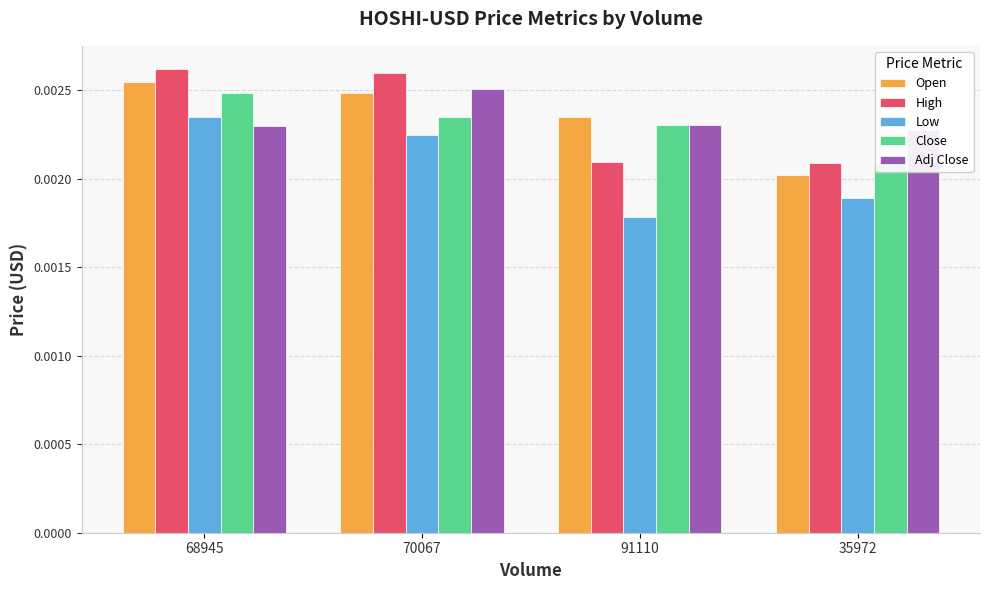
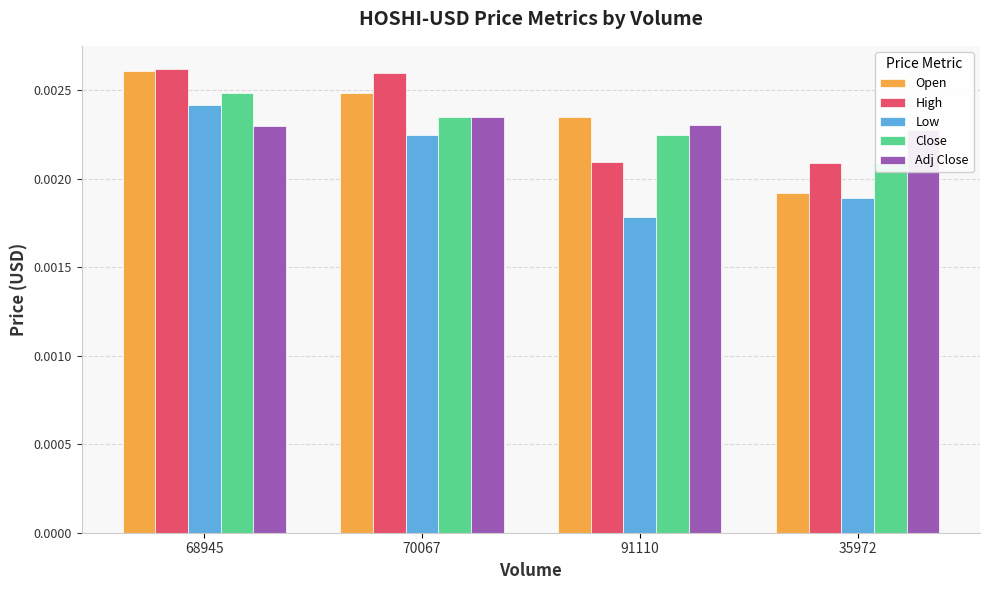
  {
    "Open": {
-     "68945": 0.00255,
+     "68945": 0.00260,
      "70067": 0.00248,
      "91110": 0.00235,
-     "35972": 0.00202
+     "35972": 0.00192
    },
    "High": {
      "68945": 0.00262,
      "70067": 0.00259,
      "91110": 0.00209,
      "35972": 0.00209
    },
    "Low": {
-     "68945": 0.00235,
+     "68945": 0.00241,
      "70067": 0.00225,
      "91110": 0.00178,
      "35972": 0.00189
    },
    "Close": {
      "68945": 0.00248,
      "70067": 0.00235,
-     "91110": 0.00230
+     "91110": 0.00224
    },
    "Adj Close": {
      "68945": 0.00230,
-     "70067": 0.00251,
+     "70067": 0.00235,
      "91110": 0.00230
    }
  }
